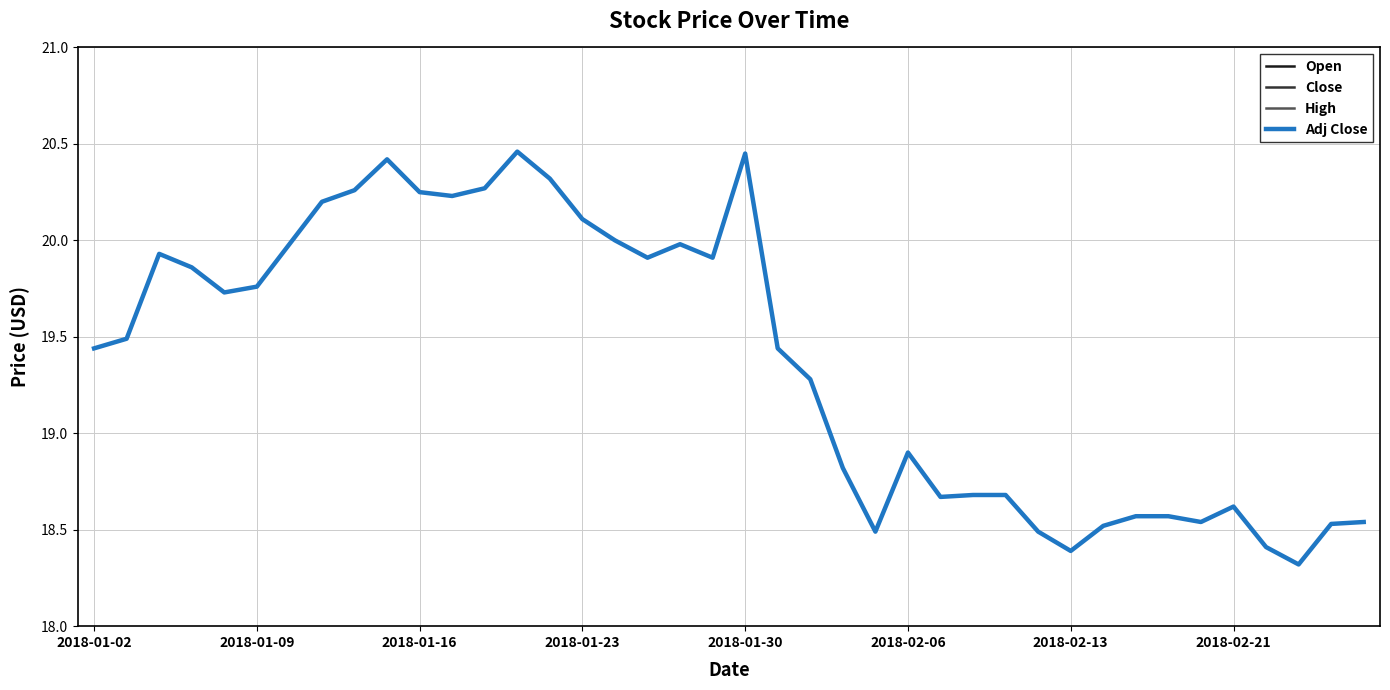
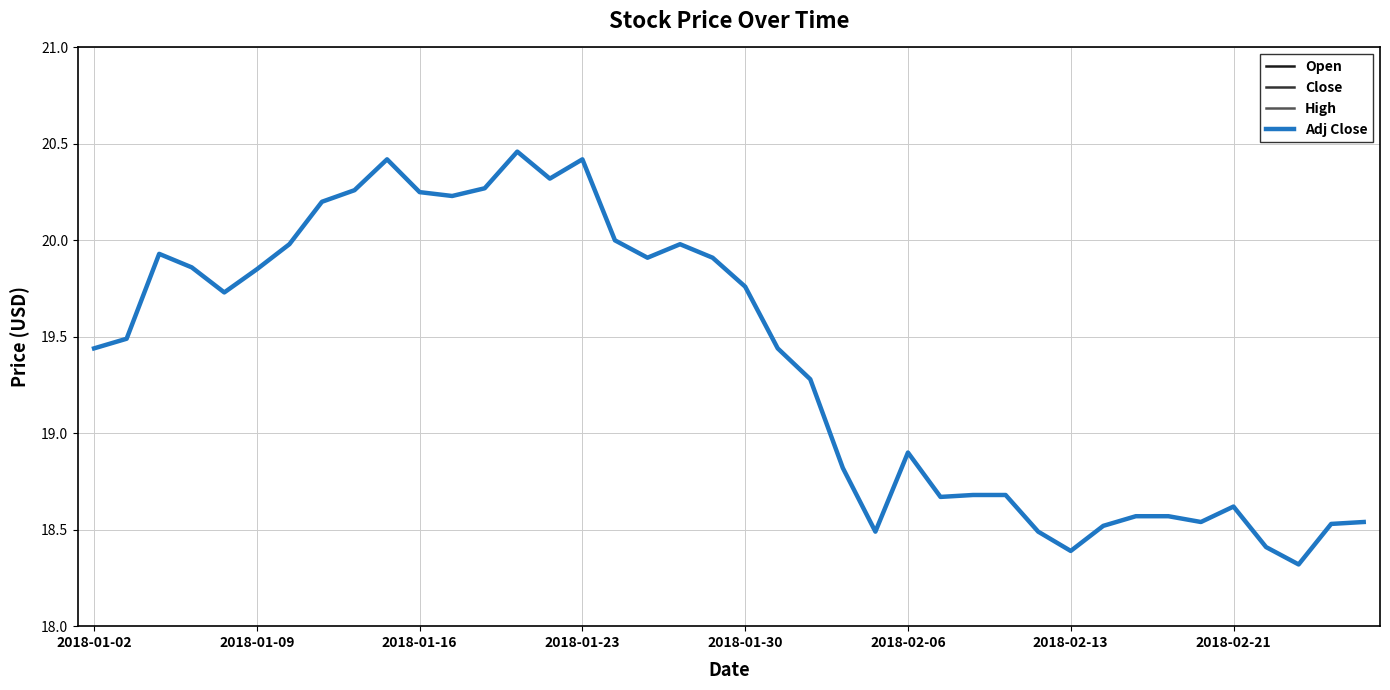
  {
    "Adj Close": {
      "2018-01-02": 19.44,
-     "2018-01-09": 19.76,
+     "2018-01-09": 19.85,
      "2018-01-16": 20.25,
-     "2018-01-23": 20.11,
-     "2018-01-30": 20.45,
+     "2018-01-23": 20.42,
+     "2018-01-30": 19.76,
      "2018-02-06": 18.90,
      "2018-02-13": 18.39,
      "2018-02-21": 18.62
    }
  }
